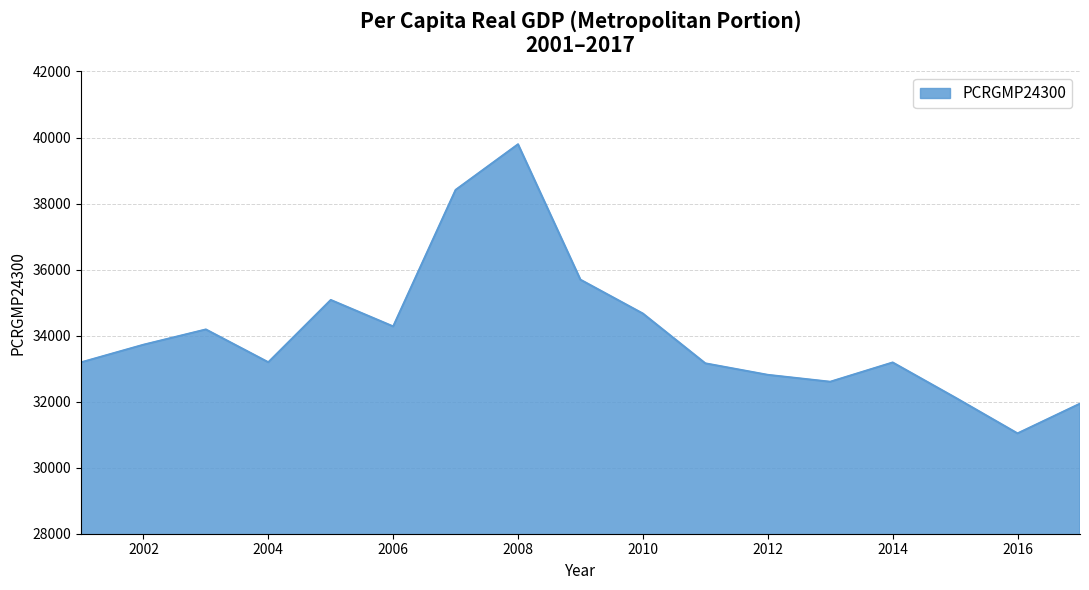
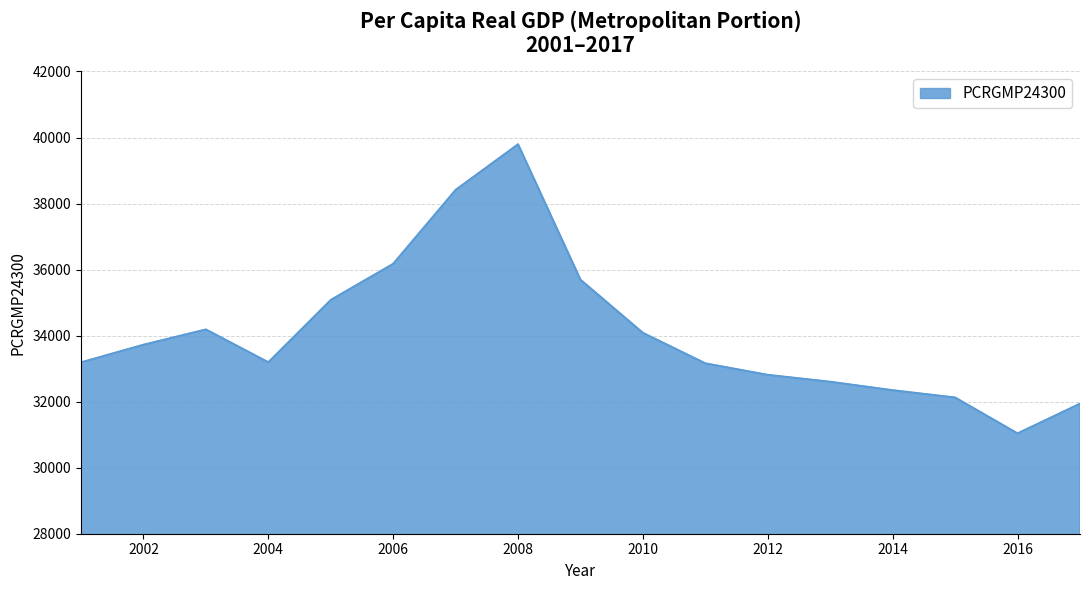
  {
    "2002": 33700,
    "2004": 33200,
-   "2006": 34300,
+   "2006": 36200,
    "2008": 39800,
-   "2010": 34700,
+   "2010": 34100,
    "2012": 32800,
-   "2014": 33200,
+   "2014": 32300,
    "2016": 31000
  }
